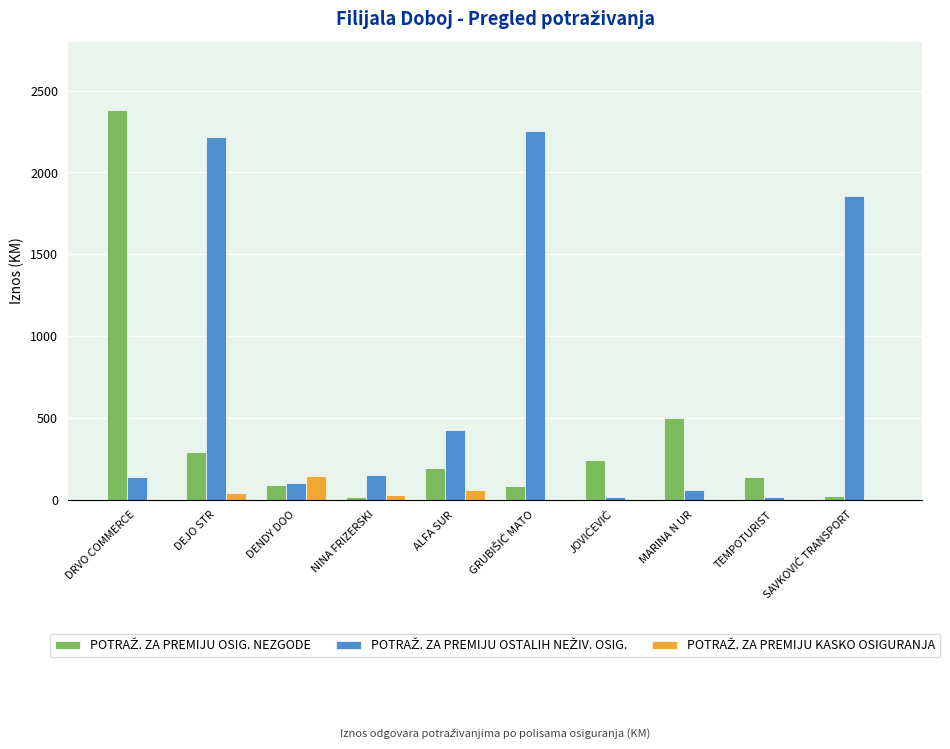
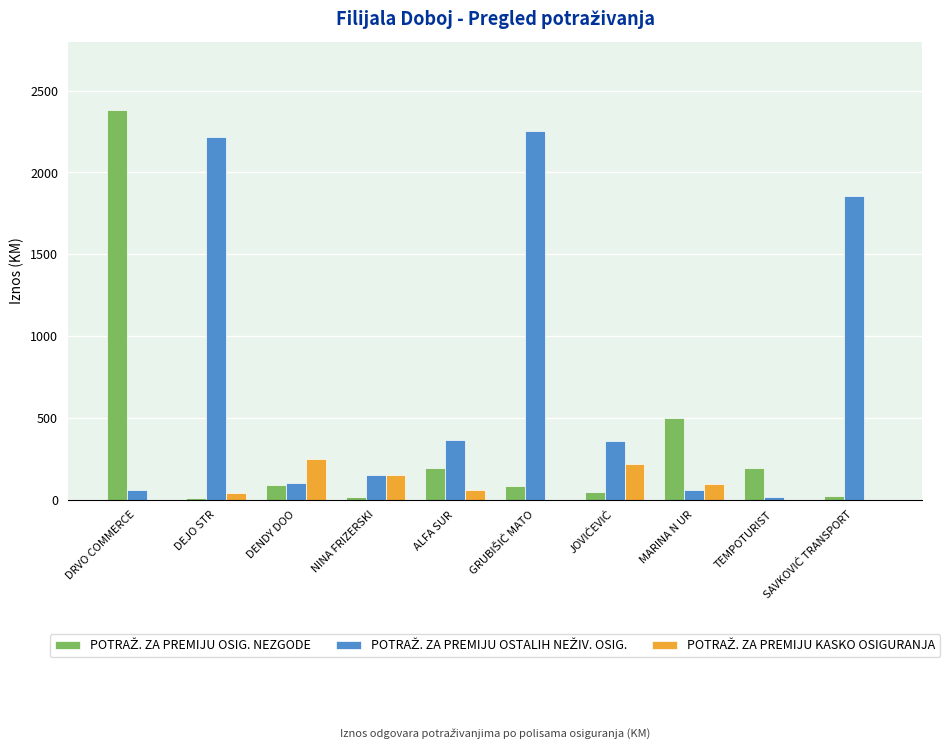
  {
    "POTRAŽ. ZA PREMIJU OSIG. NEZGODE": {
      "DRVO COMMERCE": 2380,
-     "DEJO STR": 290,
+     "DEJO STR": 10,
      "DENDY DOO": 90,
      "NINA FRIZERSKI": 20,
      "ALFA SUR": 190,
      "GRUBIŠIĆ MATO": 90,
-     "JOVIĆEVIĆ": 240,
+     "JOVIĆEVIĆ": 50,
      "MARINA N UR": 500,
-     "TEMPOTURIST": 140,
+     "TEMPOTURIST": 190,
      "SAVKOVIĆ TRANSPORT": 20
    },
    "POTRAŽ. ZA PREMIJU OSTALIH NEŽIV. OSIG.": {
-     "DRVO COMMERCE": 140,
+     "DRVO COMMERCE": 60,
      "DEJO STR": 2220,
      "DENDY DOO": 100,
      "NINA FRIZERSKI": 150,
-     "ALFA SUR": 430,
+     "ALFA SUR": 370,
      "GRUBIŠIĆ MATO": 2250,
-     "JOVIĆEVIĆ": 20,
+     "JOVIĆEVIĆ": 360,
      "MARINA N UR": 60,
      "TEMPOTURIST": 20,
      "SAVKOVIĆ TRANSPORT": 1860
    },
    "POTRAŽ. ZA PREMIJU KASKO OSIGURANJA": {
      "DEJO STR": 40,
-     "DENDY DOO": 140,
-     "NINA FRIZERSKI": 30,
+     "DENDY DOO": 250,
+     "NINA FRIZERSKI": 150,
      "ALFA SUR": 60,
      "GRUBIŠIĆ MATO": 0,
-     "JOVIĆEVIĆ": 0,
-     "MARINA N UR": 0,
+     "JOVIĆEVIĆ": 220,
+     "MARINA N UR": 100,
      "TEMPOTURIST": 0,
      "SAVKOVIĆ TRANSPORT": 0
    }
  }
